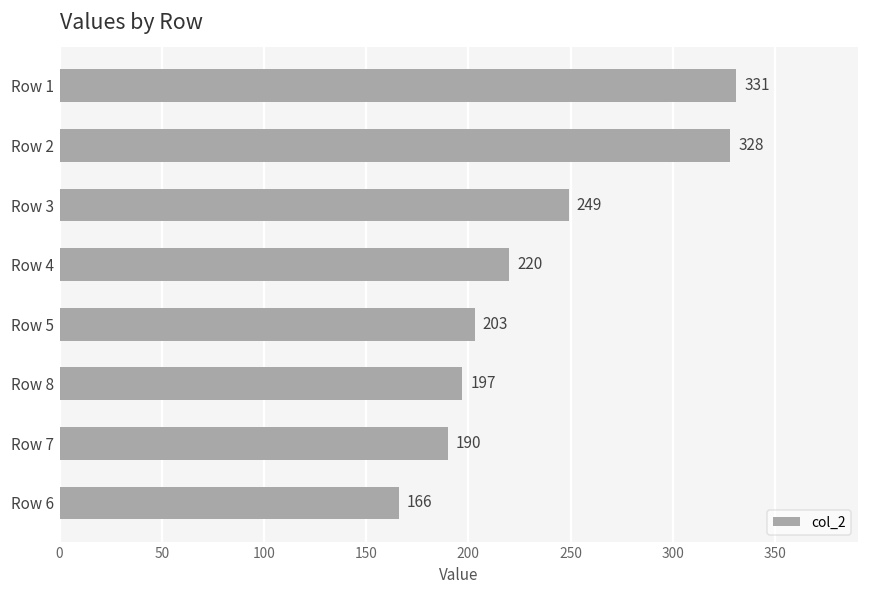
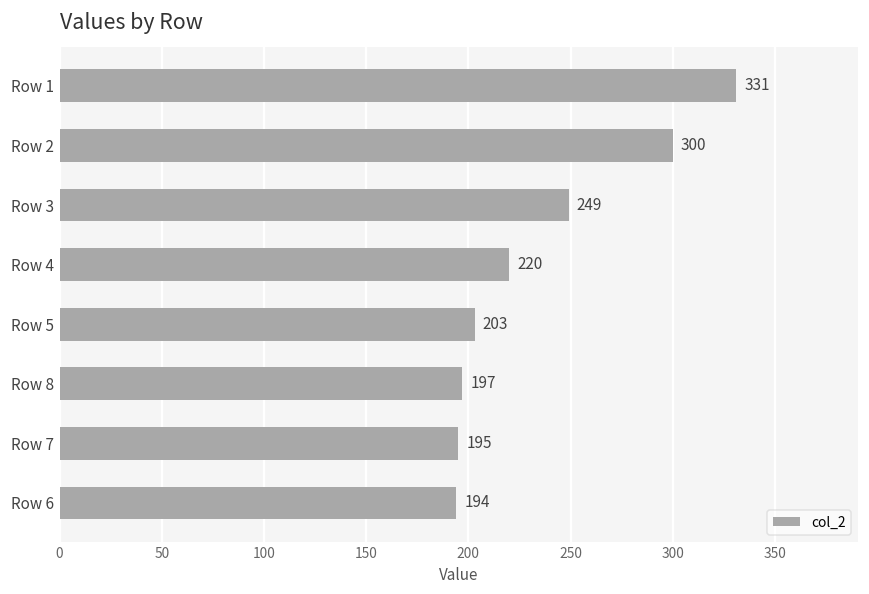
  {
    "Row 1": 331,
-   "Row 2": 328,
+   "Row 2": 300,
    "Row 3": 249,
    "Row 4": 220,
    "Row 5": 203,
    "Row 8": 197,
-   "Row 7": 190,
-   "Row 6": 166
+   "Row 7": 195,
+   "Row 6": 194
  }
